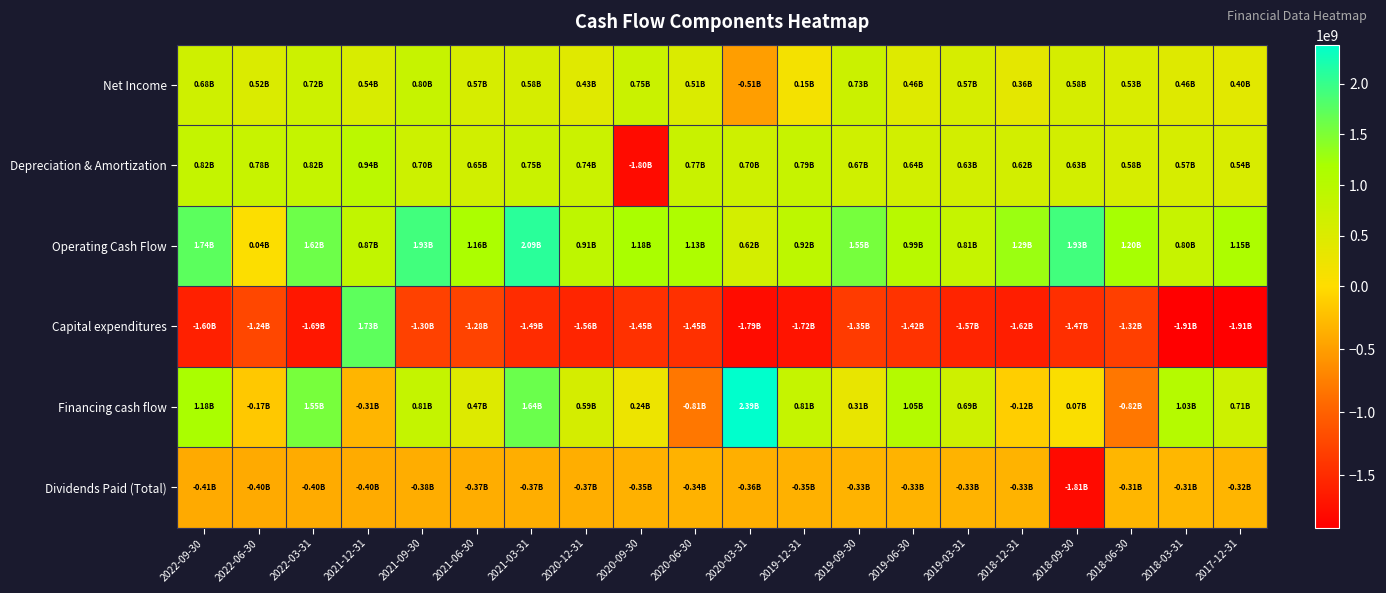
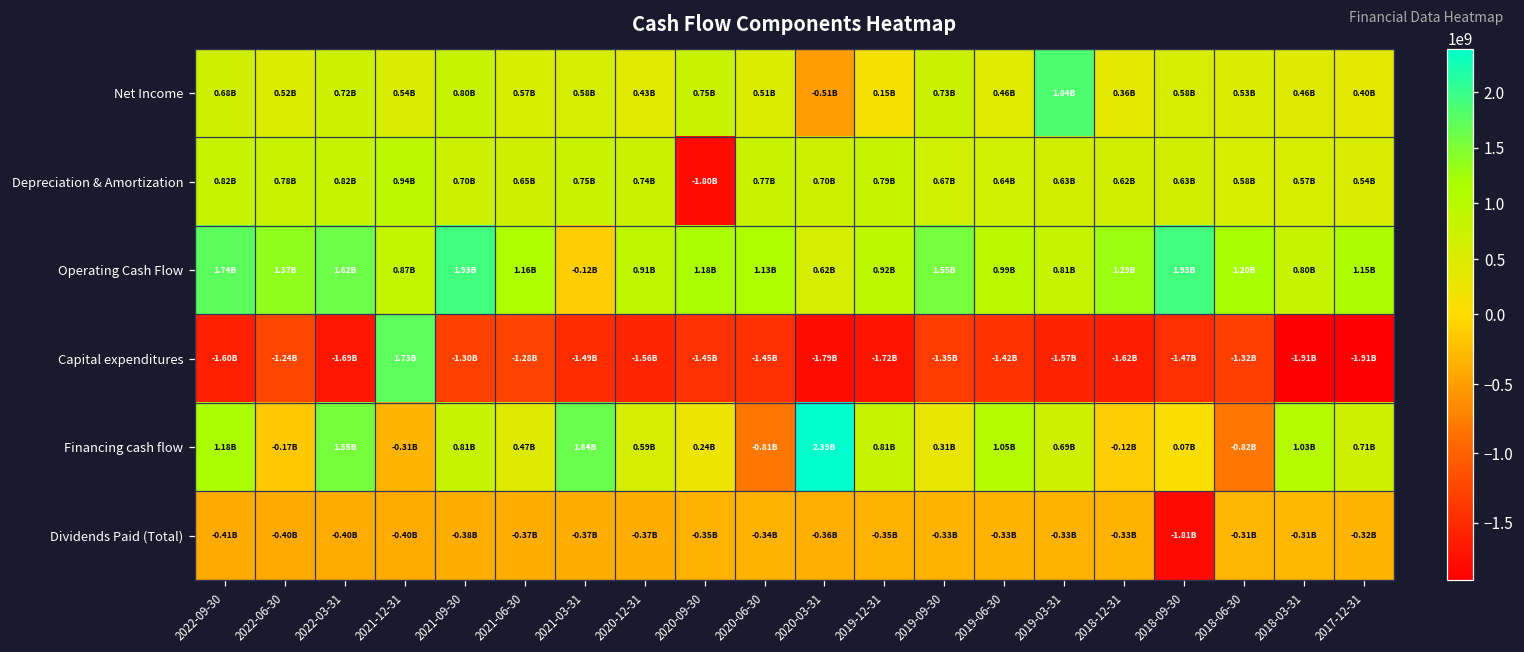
  {
    "Net Income": {
      "2022-09-30": "0.68B",
      "2022-06-30": "0.52B",
      "2022-03-31": "0.72B",
      "2021-12-31": "0.54B",
      "2021-09-30": "0.80B",
      "2021-06-30": "0.57B",
      "2021-03-31": "0.58B",
      "2020-12-31": "0.43B",
      "2020-09-30": "0.75B",
      "2020-06-30": "0.51B",
      "2020-03-31": "-0.51B",
      "2019-12-31": "0.15B",
      "2019-09-30": "0.73B",
      "2019-06-30": "0.46B",
-     "2019-03-31": "0.57B",
+     "2019-03-31": "1.84B",
      "2018-12-31": "0.36B",
      "2018-09-30": "0.58B",
      "2018-06-30": "0.53B",
      "2018-03-31": "0.46B",
      "2017-12-31": "0.40B"
    },
    "Depreciation & Amortization": {
      "2022-09-30": "0.82B",
      "2022-06-30": "0.78B",
      "2022-03-31": "0.82B",
      "2021-12-31": "0.94B",
      "2021-09-30": "0.70B",
      "2021-06-30": "0.65B",
      "2021-03-31": "0.75B",
      "2020-12-31": "0.74B",
      "2020-09-30": "-1.80B",
      "2020-06-30": "0.77B",
      "2020-03-31": "0.70B",
      "2019-12-31": "0.79B",
      "2019-09-30": "0.67B",
      "2019-06-30": "0.64B",
      "2019-03-31": "0.63B",
      "2018-12-31": "0.62B",
      "2018-09-30": "0.63B",
      "2018-06-30": "0.58B",
      "2018-03-31": "0.57B",
      "2017-12-31": "0.54B"
    },
    "Operating Cash Flow": {
      "2022-09-30": "1.74B",
-     "2022-06-30": "0.04B",
+     "2022-06-30": "1.37B",
      "2022-03-31": "1.62B",
      "2021-12-31": "0.87B",
      "2021-09-30": "1.93B",
      "2021-06-30": "1.16B",
-     "2021-03-31": "2.09B",
+     "2021-03-31": "-0.12B",
      "2020-12-31": "0.91B",
      "2020-09-30": "1.18B",
      "2020-06-30": "1.13B",
      "2020-03-31": "0.62B",
      "2019-12-31": "0.92B",
      "2019-09-30": "1.55B",
      "2019-06-30": "0.99B",
      "2019-03-31": "0.81B",
      "2018-12-31": "1.29B",
      "2018-09-30": "1.93B",
      "2018-06-30": "1.20B",
      "2018-03-31": "0.80B",
      "2017-12-31": "1.15B"
    },
    "Capital expenditures": {
      "2022-09-30": "-1.60B",
      "2022-06-30": "-1.24B",
      "2022-03-31": "-1.69B",
      "2021-12-31": "1.73B",
      "2021-09-30": "-1.30B",
      "2021-06-30": "-1.28B",
      "2021-03-31": "-1.49B",
      "2020-12-31": "-1.56B",
      "2020-09-30": "-1.45B",
      "2020-06-30": "-1.45B",
      "2020-03-31": "-1.79B",
      "2019-12-31": "-1.72B",
      "2019-09-30": "-1.35B",
      "2019-06-30": "-1.42B",
      "2019-03-31": "-1.57B",
      "2018-12-31": "-1.62B",
      "2018-09-30": "-1.47B",
      "2018-06-30": "-1.32B",
      "2018-03-31": "-1.91B",
      "2017-12-31": "-1.91B"
    },
    "Financing cash flow": {
      "2022-09-30": "1.18B",
      "2022-06-30": "-0.17B",
      "2022-03-31": "1.55B",
      "2021-12-31": "-0.31B",
      "2021-09-30": "0.81B",
      "2021-06-30": "0.47B",
      "2021-03-31": "1.64B",
      "2020-12-31": "0.59B",
      "2020-09-30": "0.24B",
      "2020-06-30": "-0.81B",
      "2020-03-31": "2.39B",
      "2019-12-31": "0.81B",
      "2019-09-30": "0.31B",
      "2019-06-30": "1.05B",
      "2019-03-31": "0.69B",
      "2018-12-31": "-0.12B",
      "2018-09-30": "0.07B",
      "2018-06-30": "-0.82B",
      "2018-03-31": "1.03B",
      "2017-12-31": "0.71B"
    },
    "Dividends Paid (Total)": {
      "2022-09-30": "-0.41B",
      "2022-06-30": "-0.40B",
      "2022-03-31": "-0.40B",
      "2021-12-31": "-0.40B",
      "2021-09-30": "-0.38B",
      "2021-06-30": "-0.37B",
      "2021-03-31": "-0.37B",
      "2020-12-31": "-0.37B",
      "2020-09-30": "-0.35B",
      "2020-06-30": "-0.34B",
      "2020-03-31": "-0.36B",
      "2019-12-31": "-0.35B",
      "2019-09-30": "-0.33B",
      "2019-06-30": "-0.33B",
      "2019-03-31": "-0.33B",
      "2018-12-31": "-0.33B",
      "2018-09-30": "-1.81B",
      "2018-06-30": "-0.31B",
      "2018-03-31": "-0.31B",
      "2017-12-31": "-0.32B"
    }
  }
